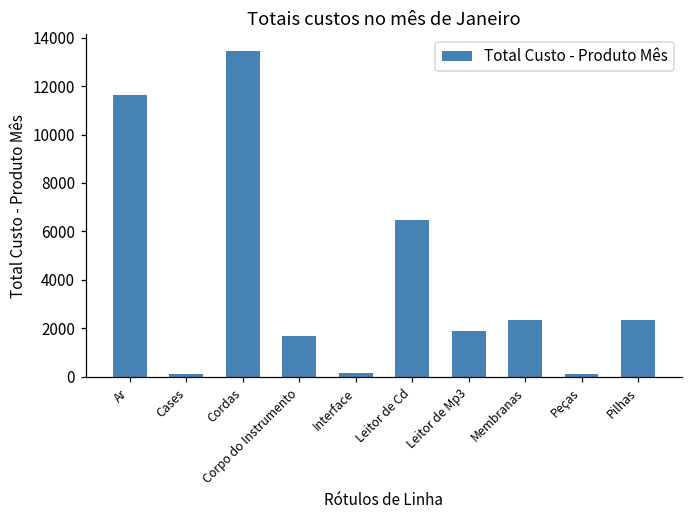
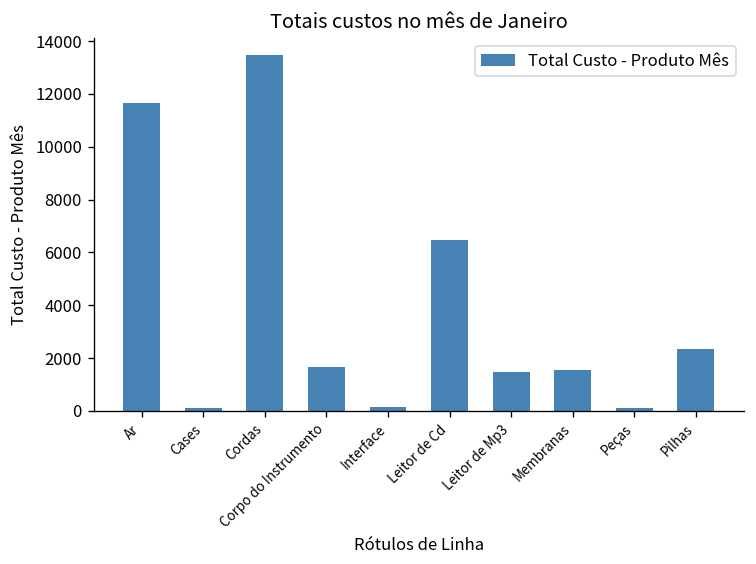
  {
    "Ar": 11600,
    "Cordas": 13500,
    "Corpo do Instrumento": 1700,
    "Interface": 200,
    "Leitor de Cd": 6500,
-   "Leitor de Mp3": 1900,
-   "Membranas": 2400,
+   "Leitor de Mp3": 1500,
+   "Membranas": 1600,
    "Peças": 100,
    "Pilhas": 2300
  }
